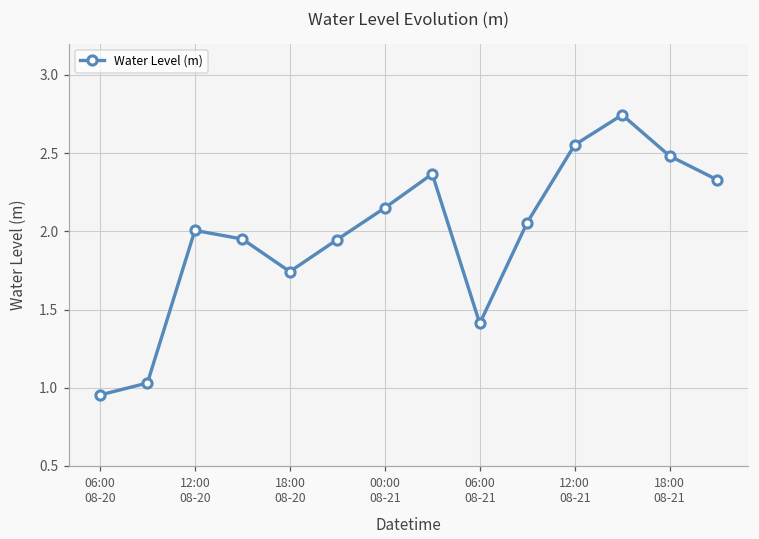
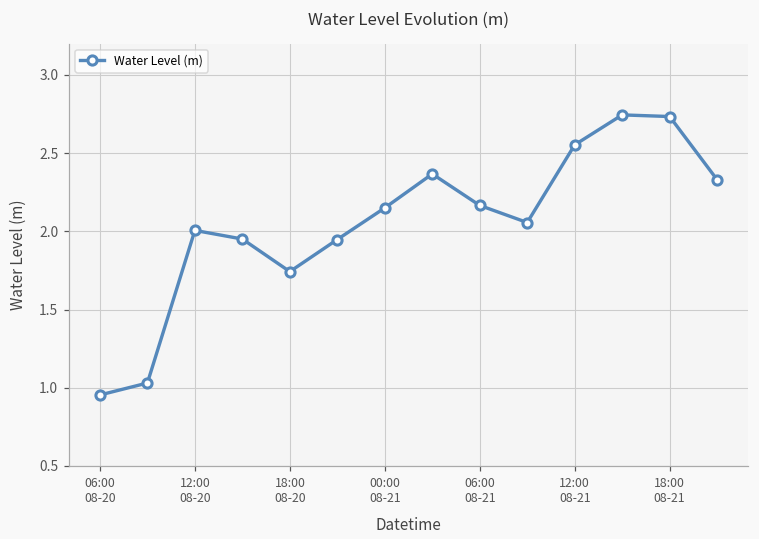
  {
    "06:00 08-20": 0.95,
    "12:00 08-20": 2.01,
    "18:00 08-20": 1.74,
    "00:00 08-21": 2.15,
-   "06:00 08-21": 1.41,
+   "06:00 08-21": 2.17,
    "12:00 08-21": 2.55,
-   "18:00 08-21": 2.48
+   "18:00 08-21": 2.73
  }
